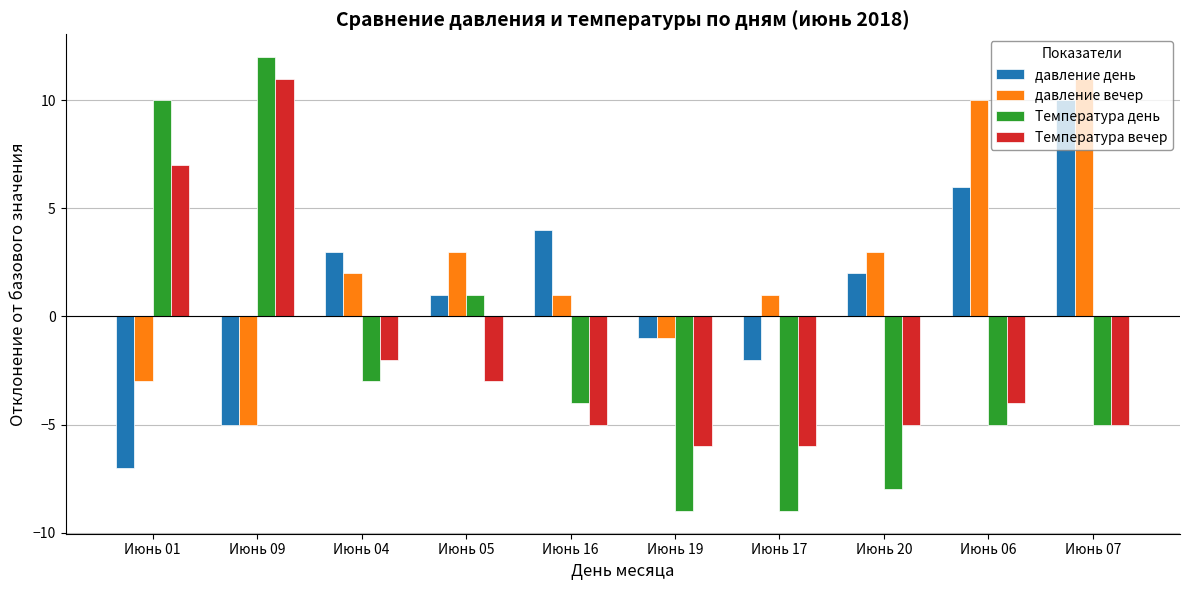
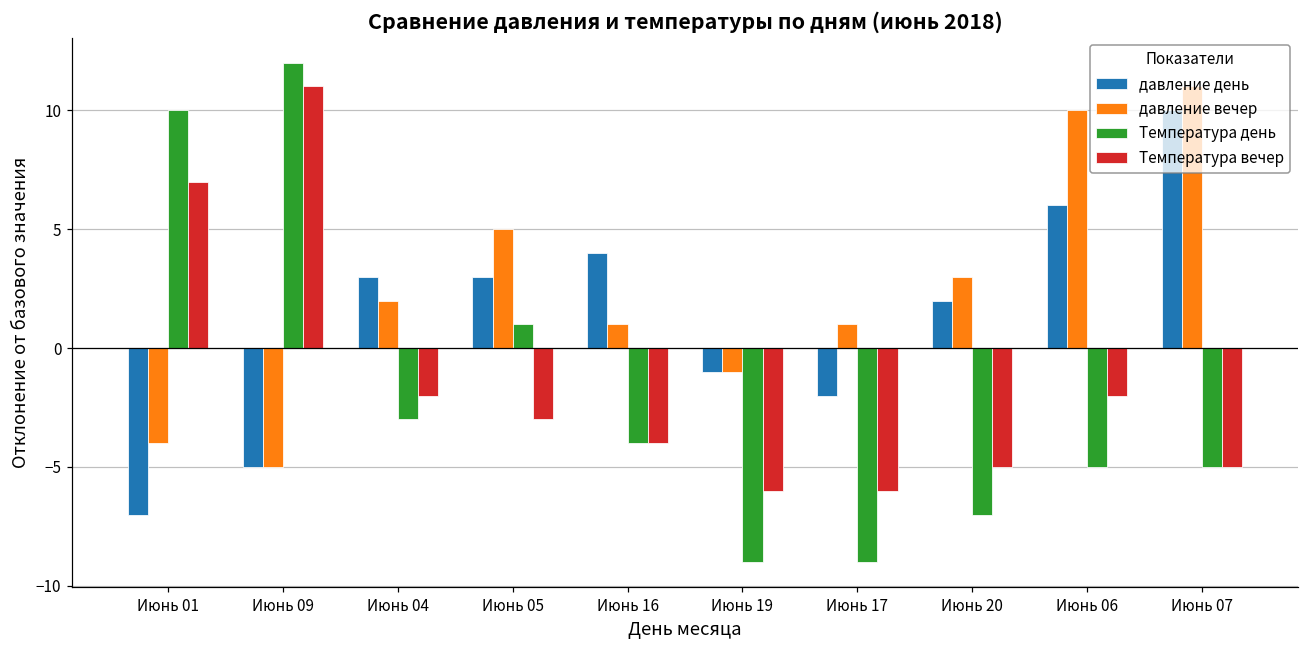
  {
    "давление день": {
      "Июнь 01": -7.0,
      "Июнь 09": -5.0,
      "Июнь 04": 3.0,
-     "Июнь 05": 1.0,
+     "Июнь 05": 3.0,
      "Июнь 16": 4.0,
      "Июнь 19": -1.0,
      "Июнь 17": -2.0,
      "Июнь 20": 2.0,
      "Июнь 06": 6.0
    },
    "давление вечер": {
-     "Июнь 01": -3.0,
+     "Июнь 01": -4.0,
      "Июнь 09": -5.0,
      "Июнь 04": 2.0,
-     "Июнь 05": 3.0,
+     "Июнь 05": 5.0,
      "Июнь 16": 1.0,
      "Июнь 19": -1.0,
      "Июнь 17": 1.0,
      "Июнь 20": 3.0,
      "Июнь 06": 10.0
    },
    "Температура день": {
      "Июнь 01": 10.0,
      "Июнь 09": 12.0,
      "Июнь 04": -3.0,
      "Июнь 05": 1.0,
      "Июнь 16": -4.0,
      "Июнь 19": -9.0,
      "Июнь 17": -9.0,
-     "Июнь 20": -8.0,
+     "Июнь 20": -7.0,
      "Июнь 06": -5.0,
      "Июнь 07": -5.0
    },
    "Температура вечер": {
      "Июнь 01": 7.0,
      "Июнь 09": 11.0,
      "Июнь 04": -2.0,
      "Июнь 05": -3.0,
-     "Июнь 16": -5.0,
+     "Июнь 16": -4.0,
      "Июнь 19": -6.0,
      "Июнь 17": -6.0,
      "Июнь 20": -5.0,
-     "Июнь 06": -4.0,
+     "Июнь 06": -2.0,
      "Июнь 07": -5.0
    }
  }
